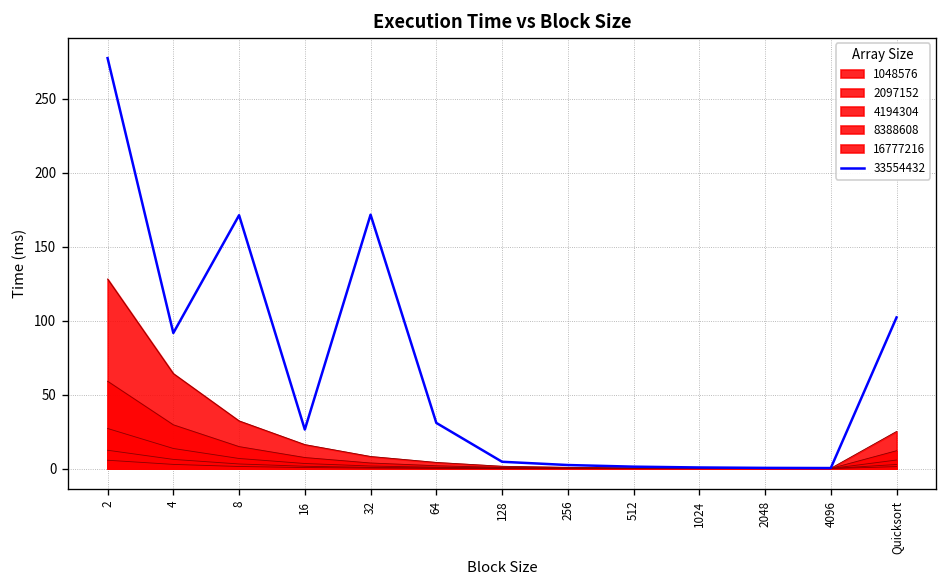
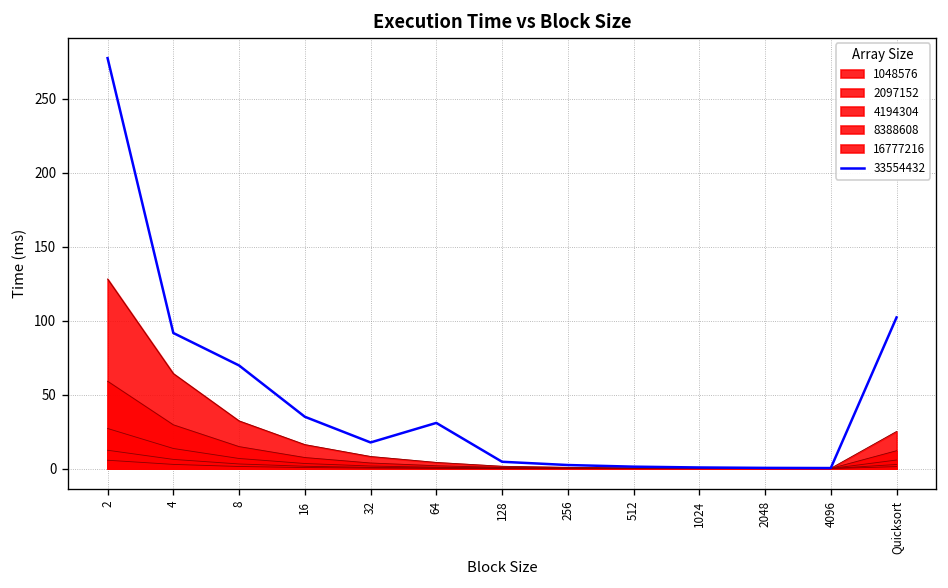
  {
    "33554432": {
      "2": 277,
      "4": 92,
-     "8": 171,
-     "16": 26,
-     "32": 172,
+     "8": 70,
+     "16": 35,
+     "32": 18,
      "64": 31,
      "128": 5,
      "Quicksort": 102
    }
  }
